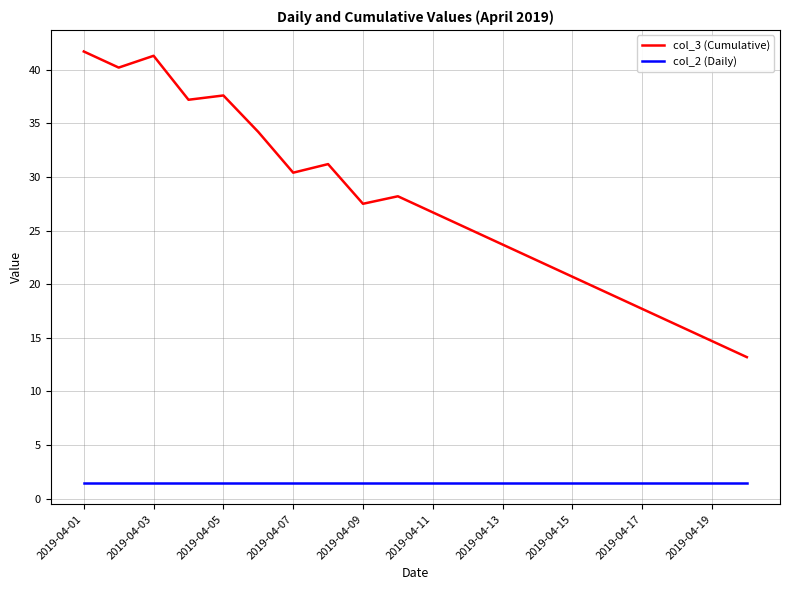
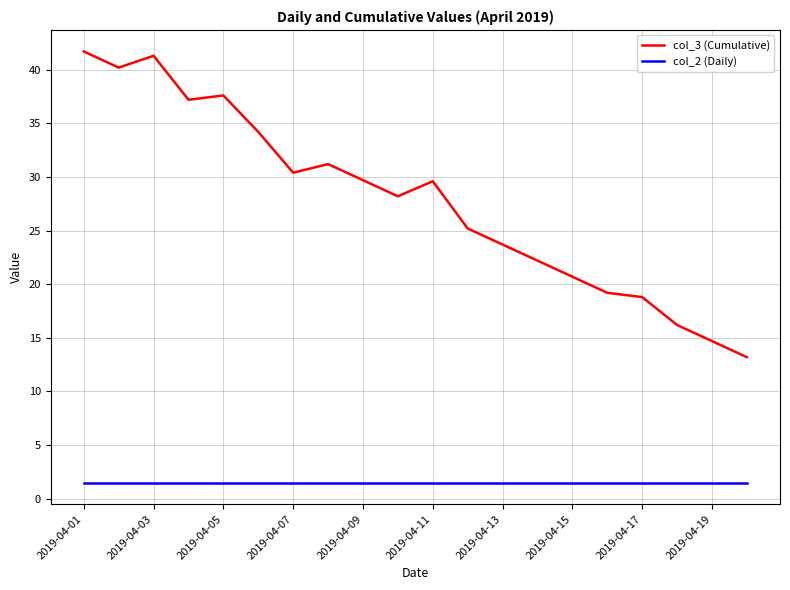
  {
    "col_3 (Cumulative)": {
      "2019-04-01": 41.7,
      "2019-04-03": 41.3,
      "2019-04-05": 37.6,
      "2019-04-07": 30.4,
-     "2019-04-09": 27.5,
-     "2019-04-11": 26.7,
+     "2019-04-09": 29.7,
+     "2019-04-11": 29.6,
      "2019-04-13": 23.7,
      "2019-04-15": 20.7,
-     "2019-04-17": 17.7,
+     "2019-04-17": 18.8,
      "2019-04-19": 14.7
    },
    "col_2 (Daily)": {
      "2019-04-01": 1.5,
      "2019-04-03": 1.5,
      "2019-04-05": 1.5,
      "2019-04-07": 1.5,
      "2019-04-09": 1.5,
      "2019-04-11": 1.5,
      "2019-04-13": 1.5,
      "2019-04-15": 1.5,
      "2019-04-17": 1.5,
      "2019-04-19": 1.5
    }
  }
